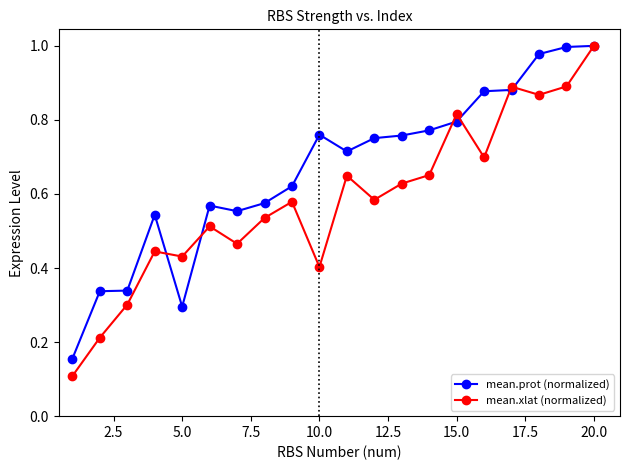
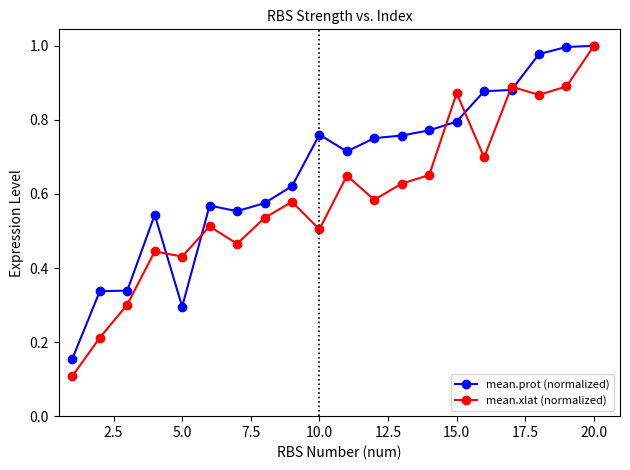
  {
    "mean.prot (normalized)": {
      "5.0": 0.30,
      "10.0": 0.76,
      "15.0": 0.80
    },
    "mean.xlat (normalized)": {
      "5.0": 0.43,
-     "10.0": 0.40,
-     "15.0": 0.82
+     "10.0": 0.50,
+     "15.0": 0.87
    }
  }
